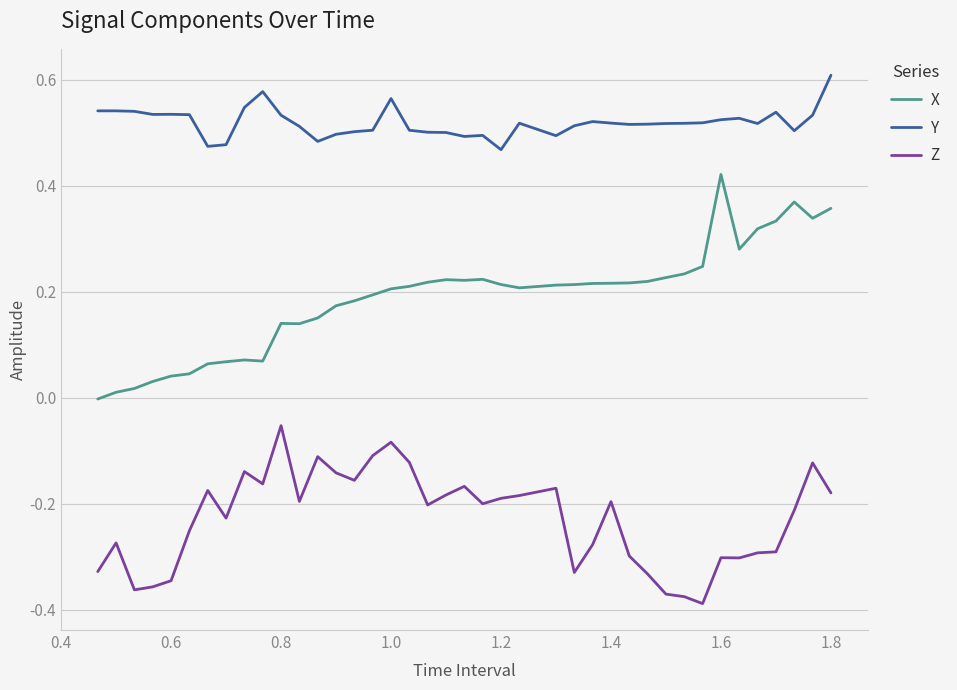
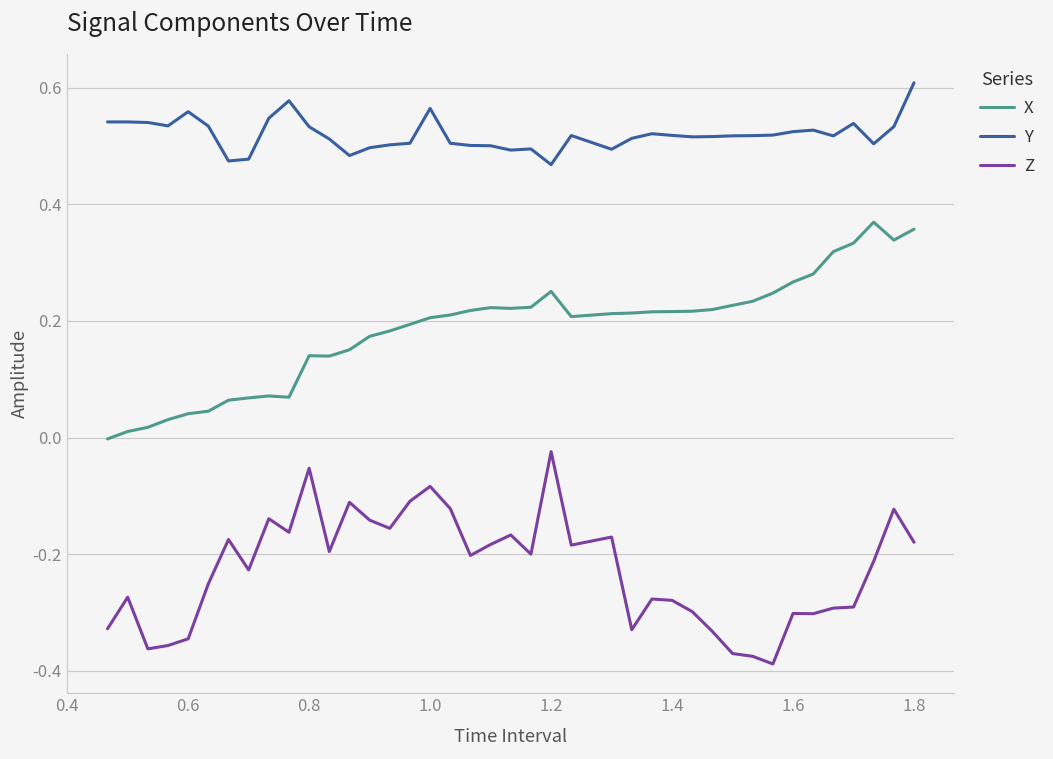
  {
    "X": {
      "0.6": 0.04,
      "0.8": 0.14,
      "1.0": 0.21,
-     "1.2": 0.21,
+     "1.2": 0.25,
      "1.4": 0.22,
-     "1.6": 0.42,
+     "1.6": 0.27,
      "1.8": 0.36
    },
    "Y": {
-     "0.6": 0.53,
+     "0.6": 0.56,
      "0.8": 0.53,
      "1.0": 0.56,
      "1.2": 0.47,
      "1.4": 0.52,
      "1.6": 0.52,
      "1.8": 0.61
    },
    "Z": {
      "0.6": -0.35,
      "0.8": -0.05,
      "1.0": -0.08,
-     "1.2": -0.19,
-     "1.4": -0.20,
+     "1.2": -0.02,
+     "1.4": -0.28,
      "1.6": -0.30,
      "1.8": -0.18
    }
  }
